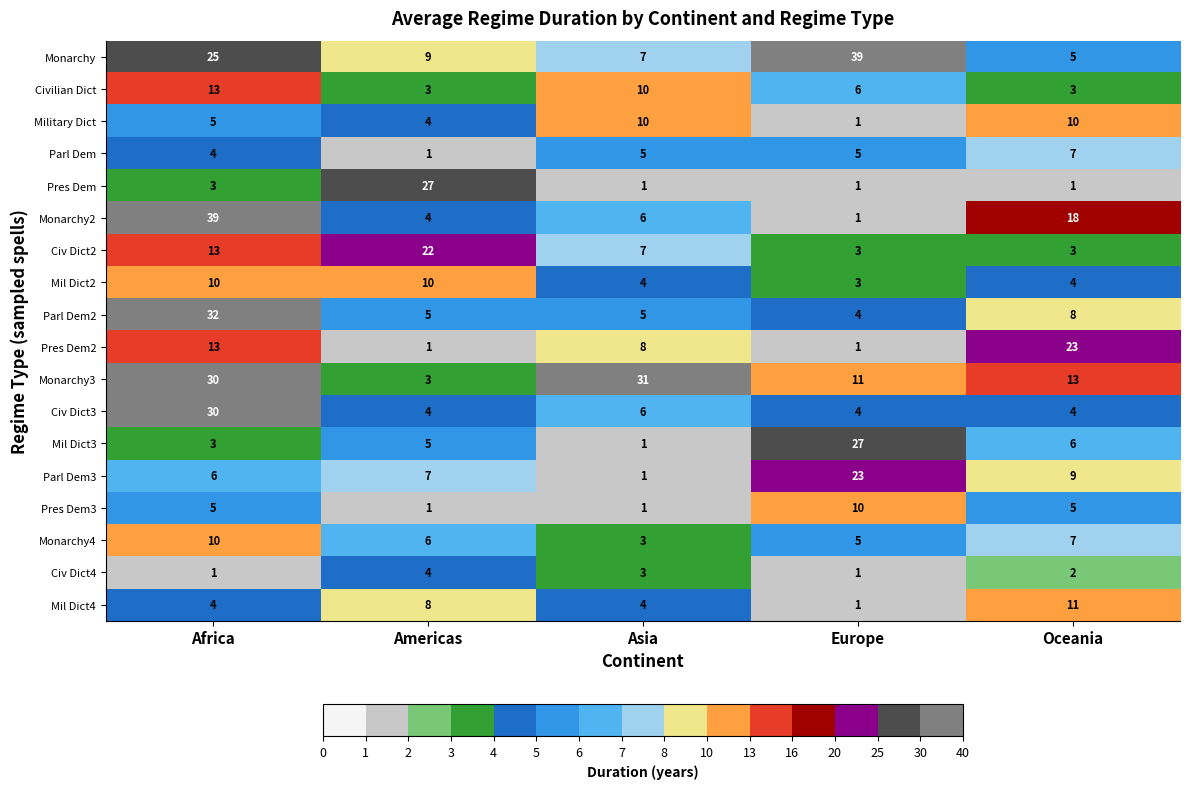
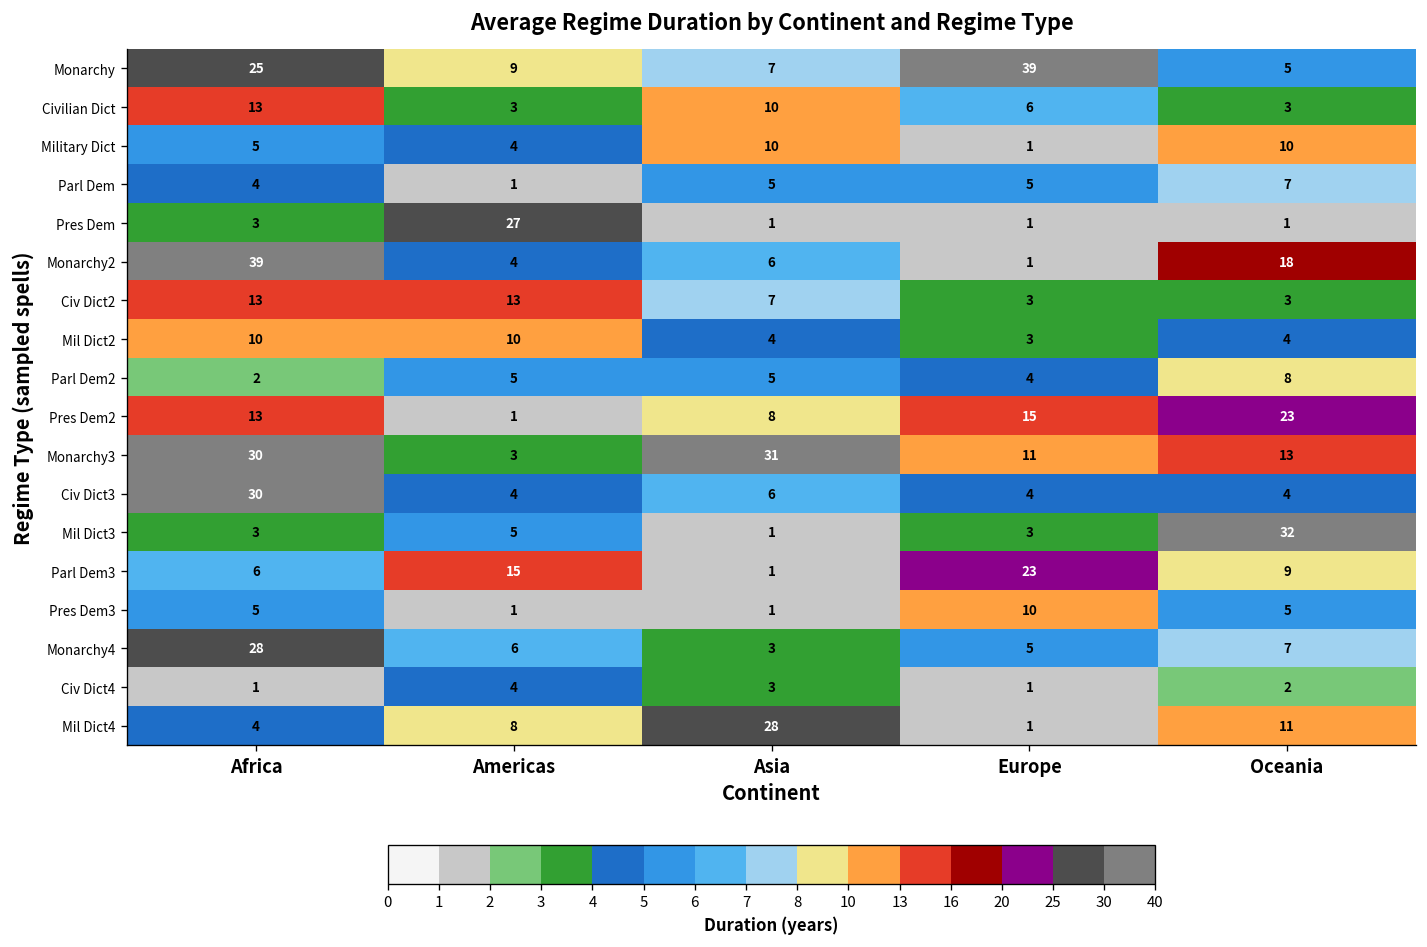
  {
    "Monarchy": {
      "Africa": 25,
      "Americas": 9,
      "Asia": 7,
      "Europe": 39,
      "Oceania": 5
    },
    "Civilian Dict": {
      "Africa": 13,
      "Americas": 3,
      "Asia": 10,
      "Europe": 6,
      "Oceania": 3
    },
    "Military Dict": {
      "Africa": 5,
      "Americas": 4,
      "Asia": 10,
      "Europe": 1,
      "Oceania": 10
    },
    "Parl Dem": {
      "Africa": 4,
      "Americas": 1,
      "Asia": 5,
      "Europe": 5,
      "Oceania": 7
    },
    "Pres Dem": {
      "Africa": 3,
      "Americas": 27,
      "Asia": 1,
      "Europe": 1,
      "Oceania": 1
    },
    "Monarchy2": {
      "Africa": 39,
      "Americas": 4,
      "Asia": 6,
      "Europe": 1,
      "Oceania": 18
    },
    "Civ Dict2": {
      "Africa": 13,
-     "Americas": 22,
+     "Americas": 13,
      "Asia": 7,
      "Europe": 3,
      "Oceania": 3
    },
    "Mil Dict2": {
      "Africa": 10,
      "Americas": 10,
      "Asia": 4,
      "Europe": 3,
      "Oceania": 4
    },
    "Parl Dem2": {
-     "Africa": 32,
+     "Africa": 2,
      "Americas": 5,
      "Asia": 5,
      "Europe": 4,
      "Oceania": 8
    },
    "Pres Dem2": {
      "Africa": 13,
      "Americas": 1,
      "Asia": 8,
-     "Europe": 1,
+     "Europe": 15,
      "Oceania": 23
    },
    "Monarchy3": {
      "Africa": 30,
      "Americas": 3,
      "Asia": 31,
      "Europe": 11,
      "Oceania": 13
    },
    "Civ Dict3": {
      "Africa": 30,
      "Americas": 4,
      "Asia": 6,
      "Europe": 4,
      "Oceania": 4
    },
    "Mil Dict3": {
      "Africa": 3,
      "Americas": 5,
      "Asia": 1,
-     "Europe": 27,
-     "Oceania": 6
+     "Europe": 3,
+     "Oceania": 32
    },
    "Parl Dem3": {
      "Africa": 6,
-     "Americas": 7,
+     "Americas": 15,
      "Asia": 1,
      "Europe": 23,
      "Oceania": 9
    },
    "Pres Dem3": {
      "Africa": 5,
      "Americas": 1,
      "Asia": 1,
      "Europe": 10,
      "Oceania": 5
    },
    "Monarchy4": {
-     "Africa": 10,
+     "Africa": 28,
      "Americas": 6,
      "Asia": 3,
      "Europe": 5,
      "Oceania": 7
    },
    "Civ Dict4": {
      "Africa": 1,
      "Americas": 4,
      "Asia": 3,
      "Europe": 1,
      "Oceania": 2
    },
    "Mil Dict4": {
      "Africa": 4,
      "Americas": 8,
-     "Asia": 4,
+     "Asia": 28,
      "Europe": 1,
      "Oceania": 11
    }
  }
